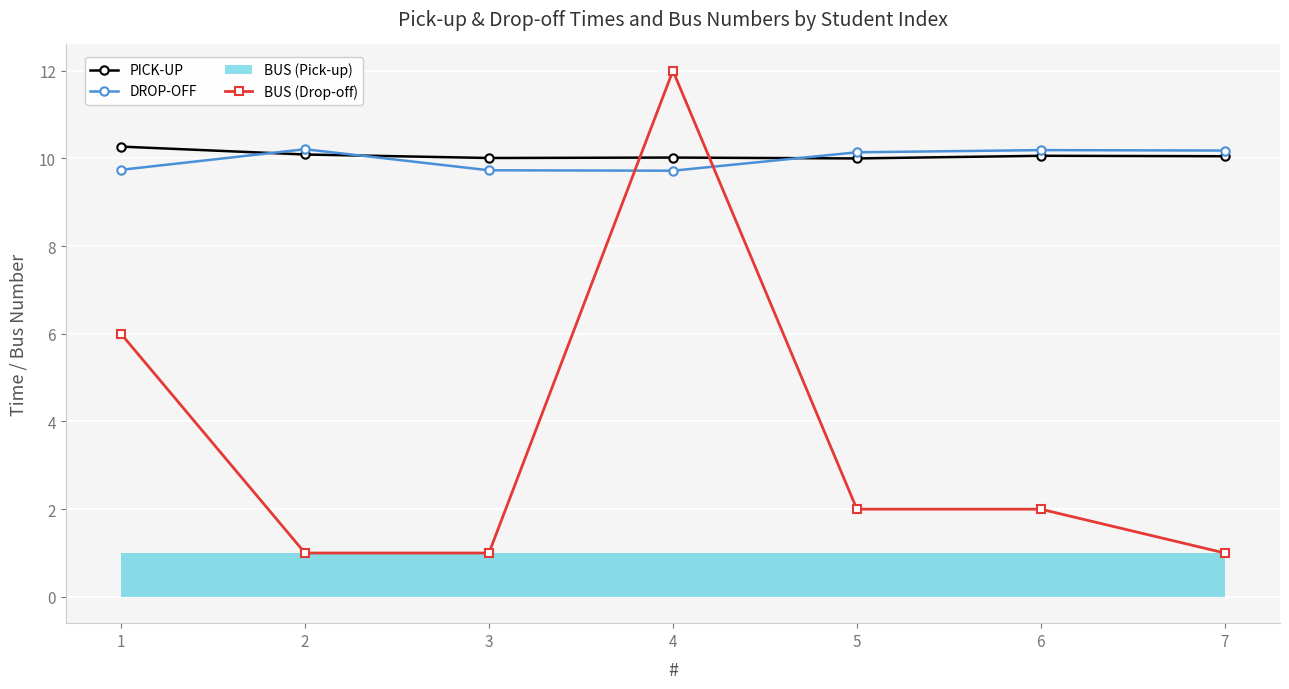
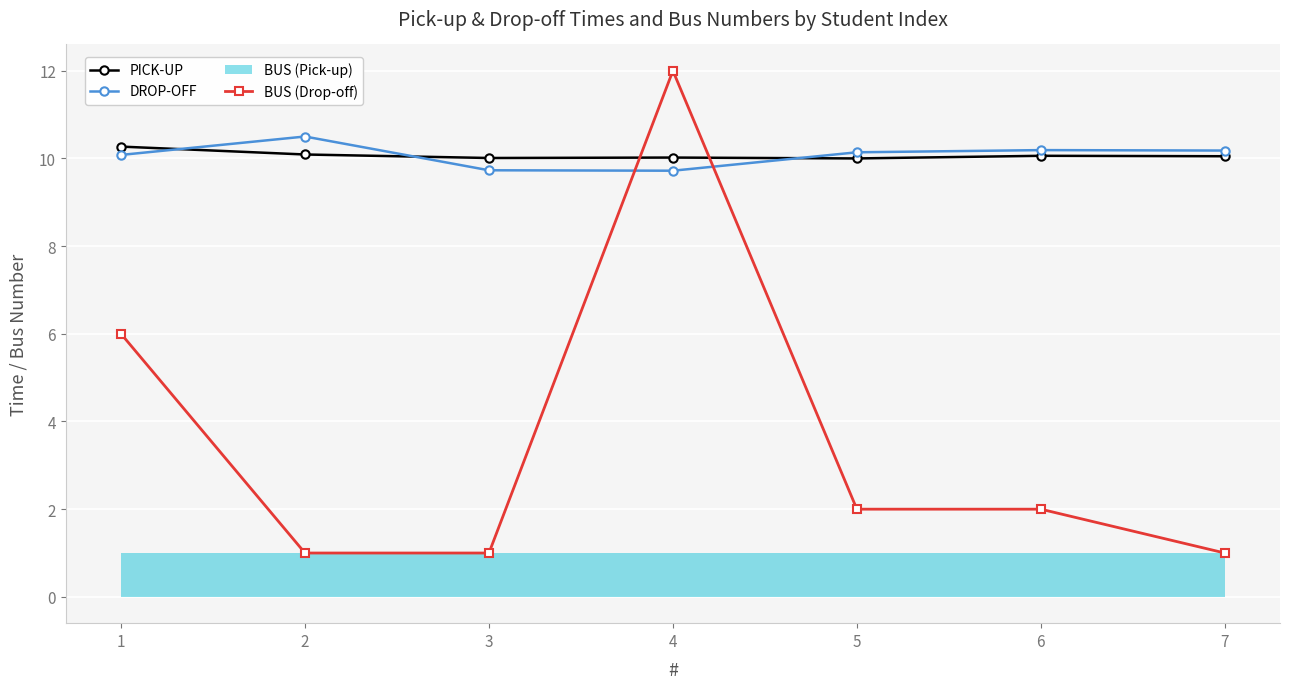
  {
    "PICK-UP": {
      "1": 10.3,
      "2": 10.1,
      "3": 10.0,
      "4": 10.0,
      "5": 10.0,
      "6": 10.1,
      "7": 10.1
    },
    "BUS (Pick-up)": {
      "1": 1.0,
      "4": 1.0,
      "5": 1.0,
      "6": 1.0
    },
    "DROP-OFF": {
-     "1": 9.7,
-     "2": 10.2,
+     "1": 10.1,
+     "2": 10.5,
      "3": 9.7,
      "4": 9.7,
      "5": 10.1,
      "6": 10.2,
      "7": 10.2
    },
    "BUS (Drop-off)": {
      "1": 6.0,
      "4": 12.0,
      "5": 2.0,
      "6": 2.0
    }
  }
